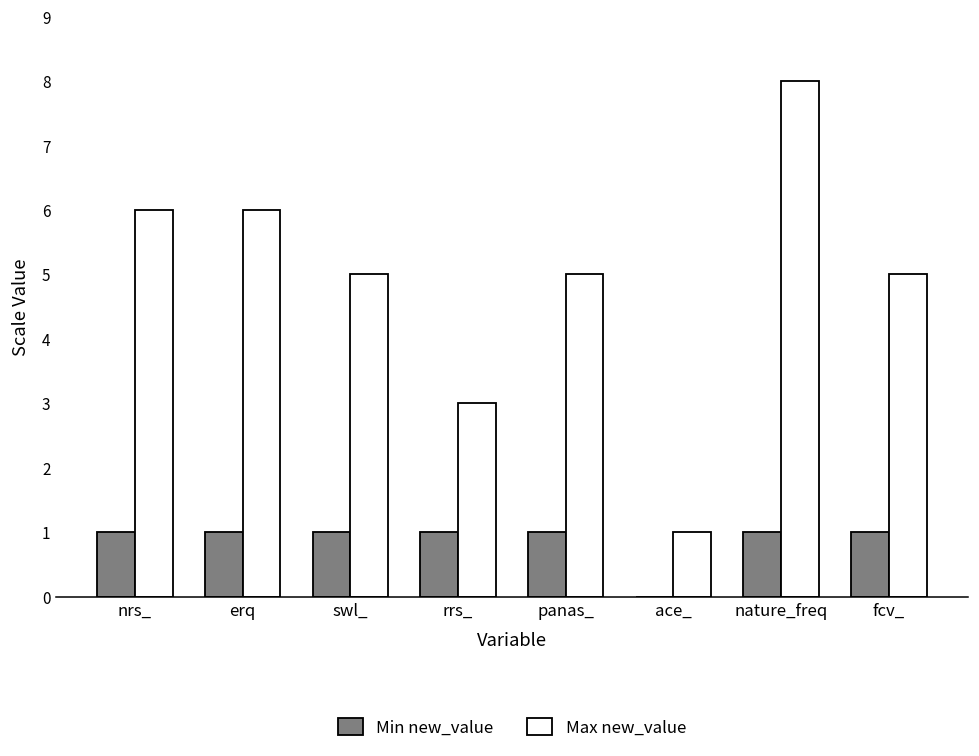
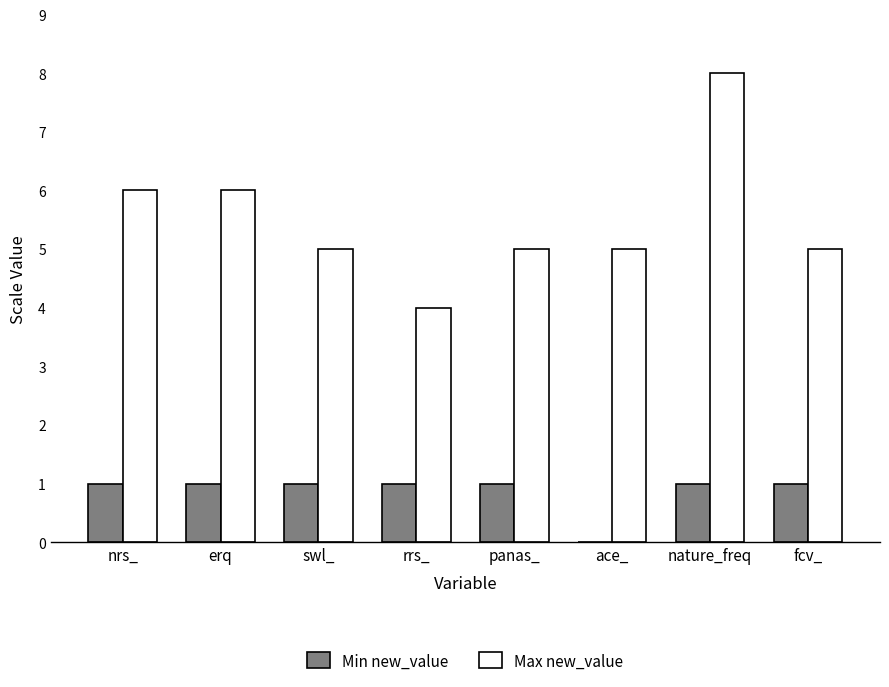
  {
    "Min new_value": {
      "nrs_": 1,
      "erq": 1,
      "swl_": 1,
      "rrs_": 1,
      "panas_": 1,
      "ace_": 0,
      "nature_freq": 1,
      "fcv_": 1
    },
    "Max new_value": {
      "nrs_": 6,
      "erq": 6,
      "swl_": 5,
-     "rrs_": 3,
+     "rrs_": 4,
      "panas_": 5,
-     "ace_": 1,
+     "ace_": 5,
      "nature_freq": 8,
      "fcv_": 5
    }
  }
